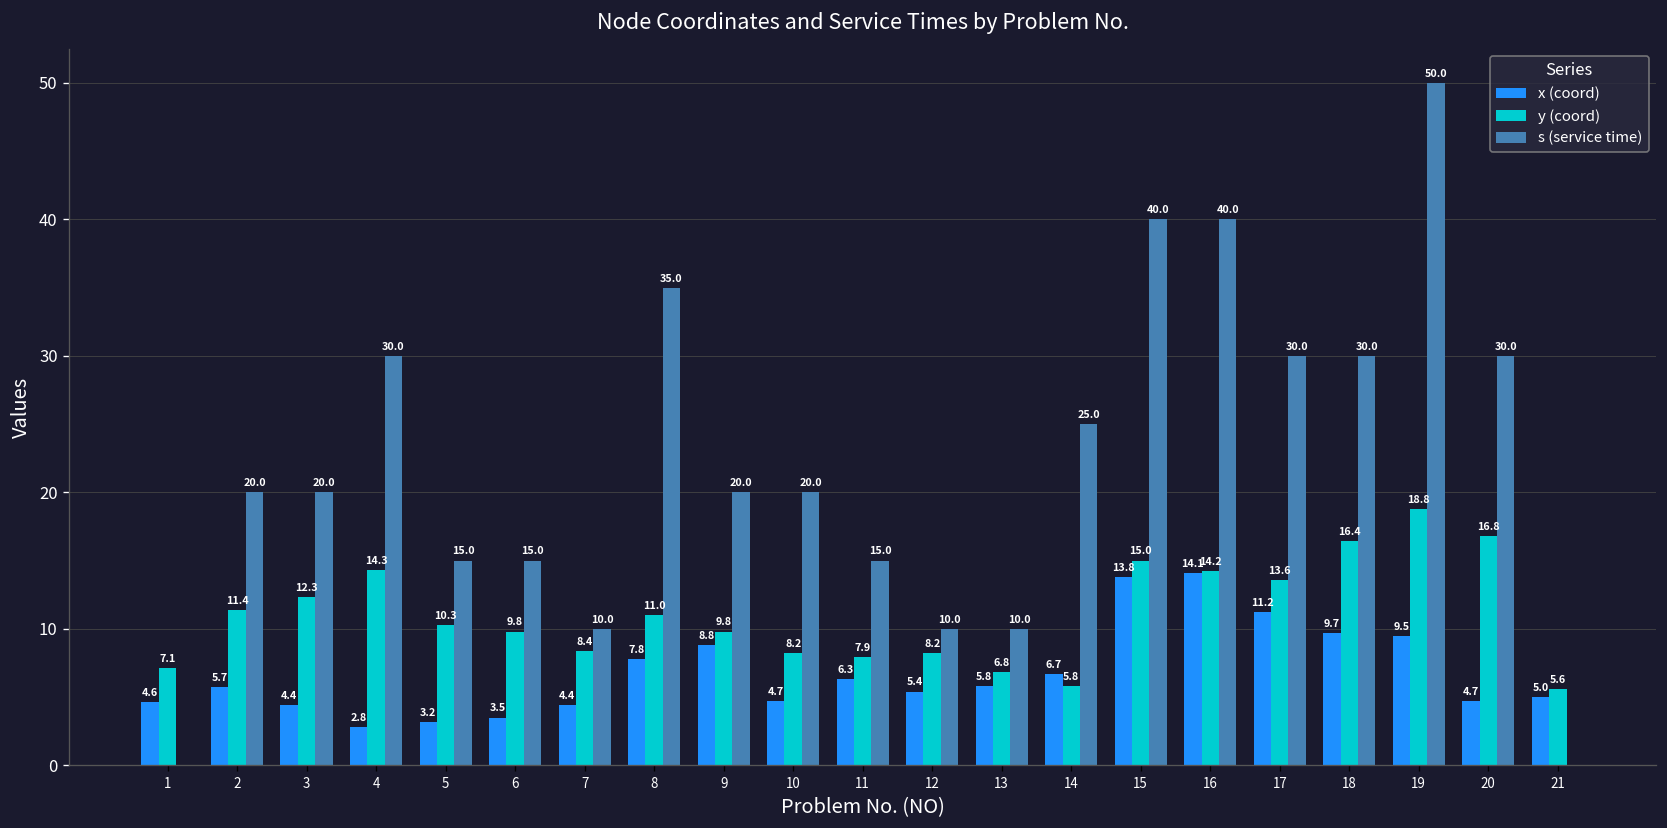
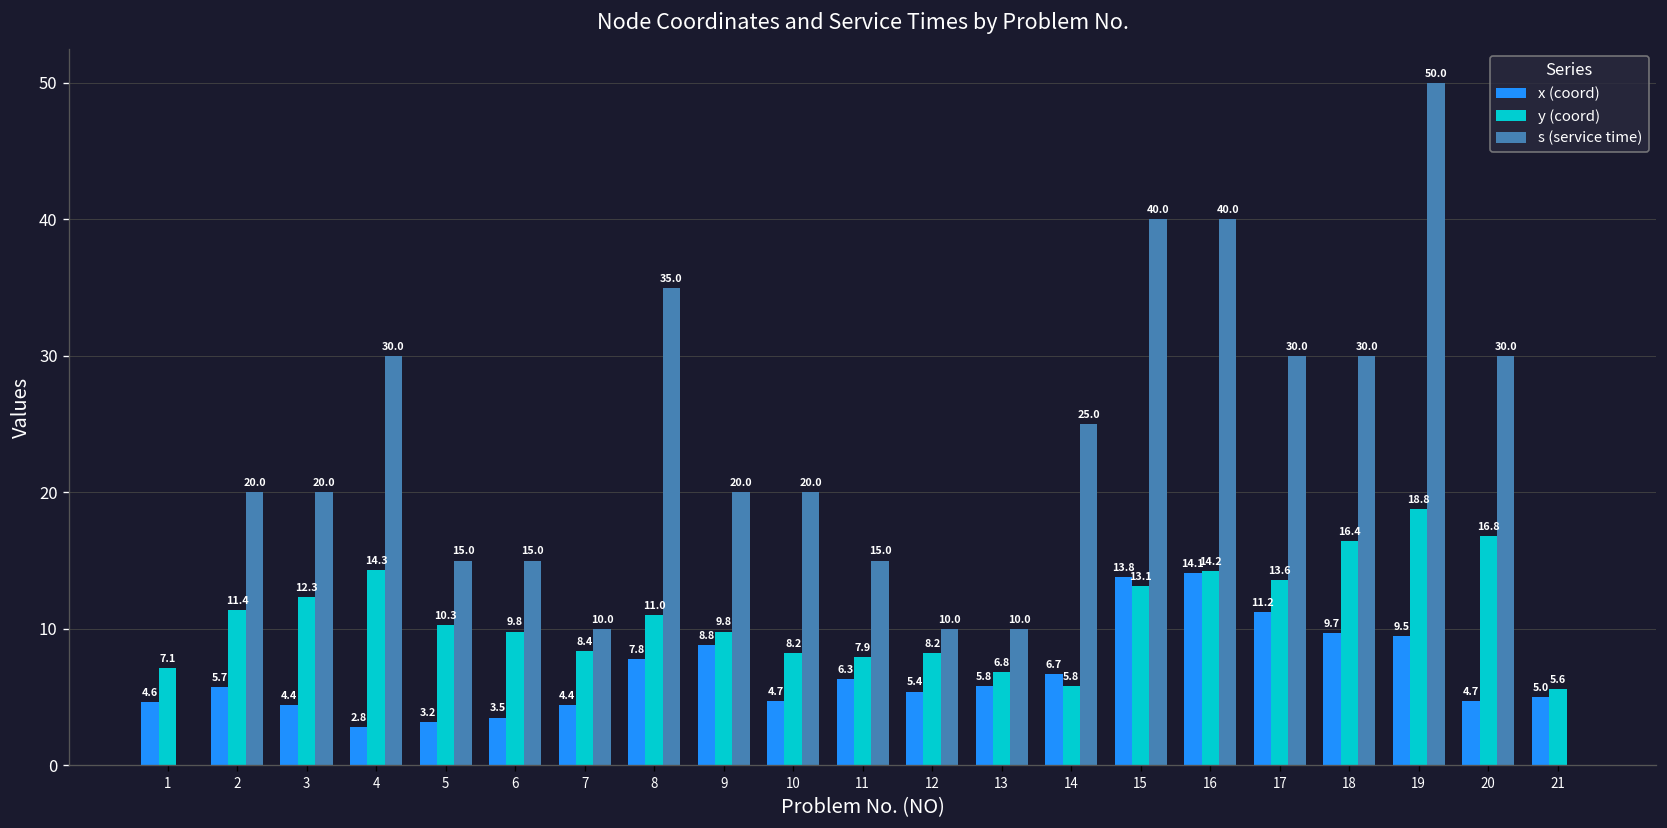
  {
    "x (coord)": {
      "1": 4.6,
      "2": 5.7,
      "3": 4.4,
      "4": 2.8,
      "5": 3.2,
      "6": 3.5,
      "7": 4.4,
      "8": 7.8,
      "9": 8.8,
      "10": 4.7,
      "11": 6.3,
      "12": 5.4,
      "13": 5.8,
      "14": 6.7,
      "15": 13.8,
      "17": 11.2,
      "18": 9.7,
      "19": 9.5,
      "20": 4.7,
      "21": 5.0
    },
    "y (coord)": {
      "1": 7.1,
      "2": 11.4,
      "3": 12.3,
      "4": 14.3,
      "5": 10.3,
      "6": 9.8,
      "7": 8.4,
      "8": 11.0,
      "9": 9.8,
      "10": 8.2,
      "11": 7.9,
      "12": 8.2,
      "13": 6.8,
      "14": 5.8,
-     "15": 15.0,
+     "15": 13.1,
      "17": 13.6,
      "18": 16.4,
      "19": 18.8,
      "20": 16.8,
      "21": 5.6
    },
    "s (service time)": {
      "2": 20.0,
      "3": 20.0,
      "4": 30.0,
      "5": 15.0,
      "6": 15.0,
      "7": 10.0,
      "8": 35.0,
      "9": 20.0,
      "10": 20.0,
      "11": 15.0,
      "12": 10.0,
      "13": 10.0,
      "14": 25.0,
      "15": 40.0,
      "16": 40.0,
      "17": 30.0,
      "18": 30.0,
      "19": 50.0,
      "20": 30.0
    }
  }
